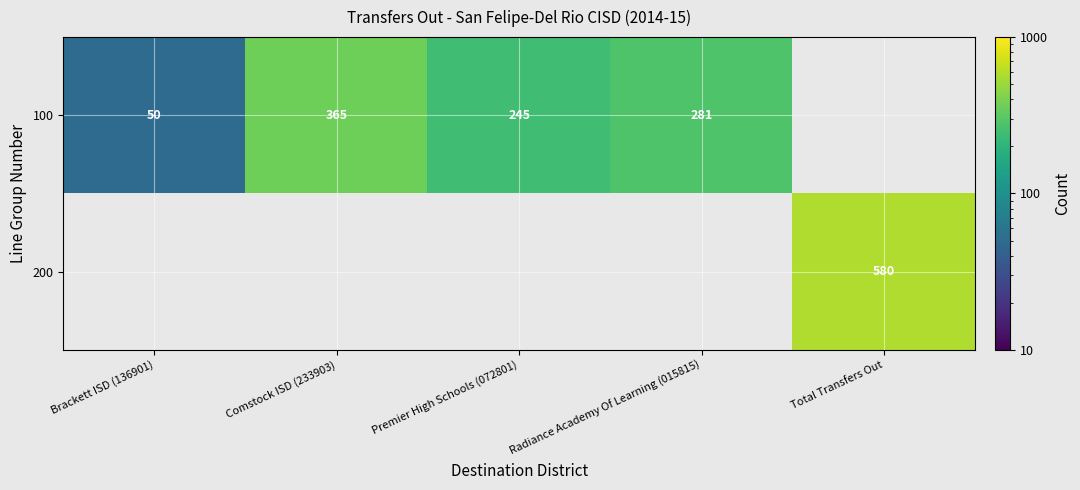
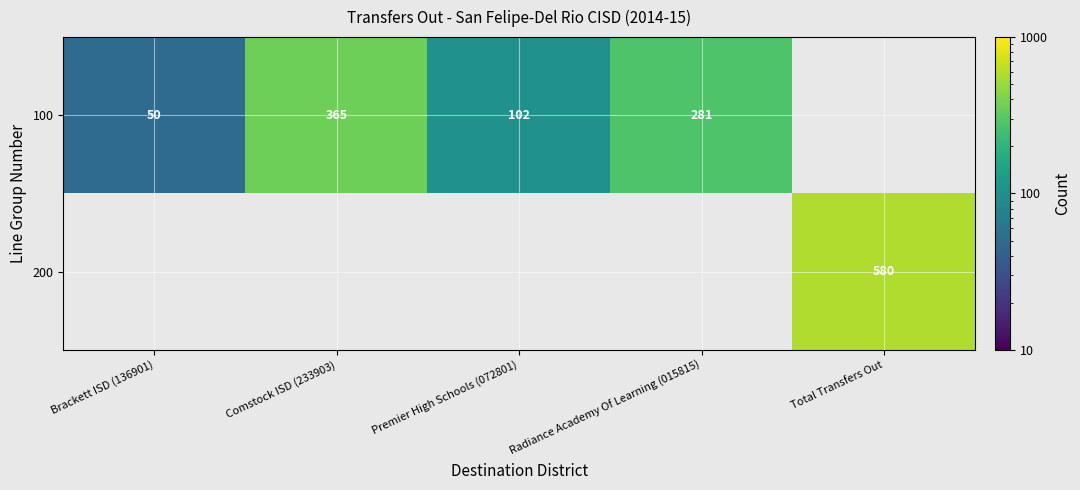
  {
    "100": {
      "Brackett ISD (136901)": 50,
      "Comstock ISD (233903)": 365,
-     "Premier High Schools (072801)": 245,
+     "Premier High Schools (072801)": 102,
      "Radiance Academy Of Learning (015815)": 281
    },
    "200": {
      "Total Transfers Out": 580
    }
  }
